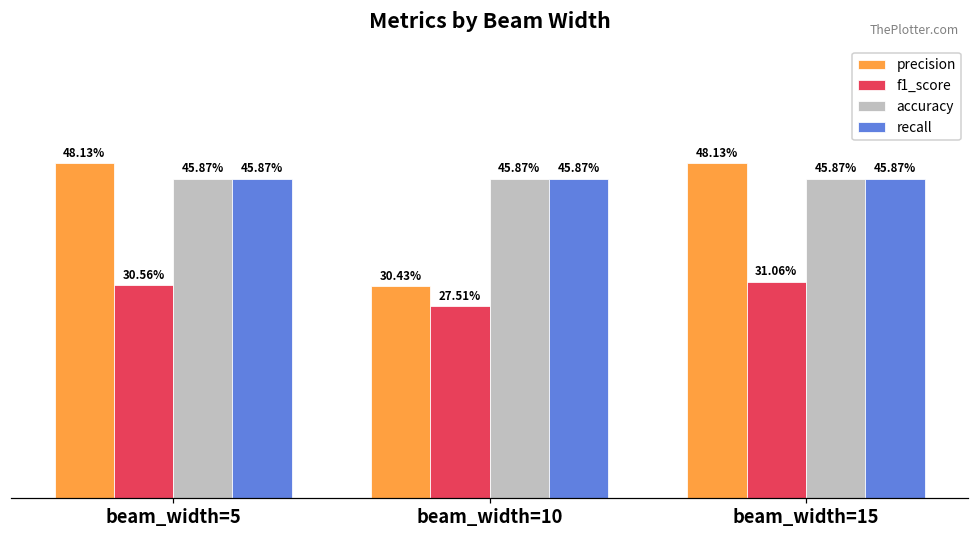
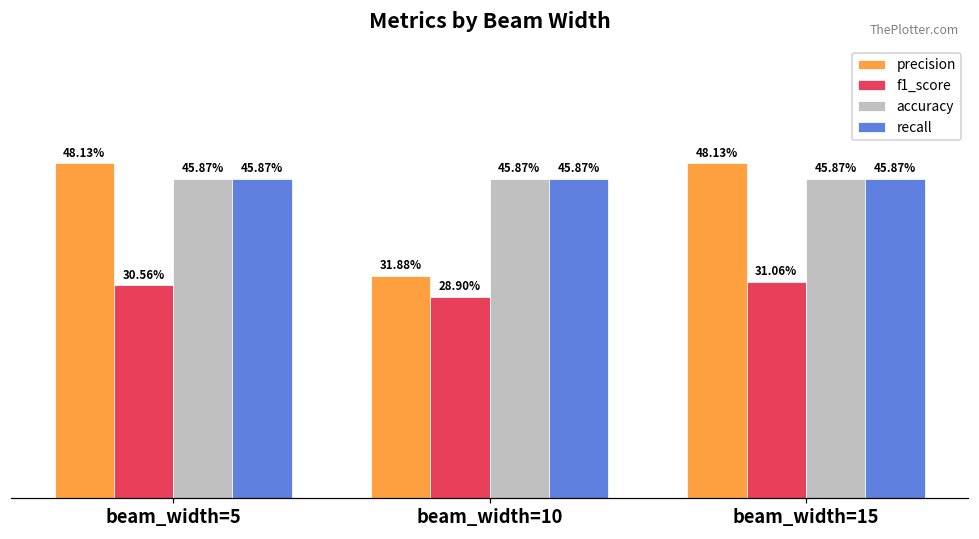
  {
    "precision": {
      "beam_width=5": "48.13%",
-     "beam_width=10": "30.43%",
+     "beam_width=10": "31.88%",
      "beam_width=15": "48.13%"
    },
    "f1_score": {
      "beam_width=5": "30.56%",
-     "beam_width=10": "27.51%",
+     "beam_width=10": "28.90%",
      "beam_width=15": "31.06%"
    },
    "accuracy": {
      "beam_width=5": "45.87%",
      "beam_width=10": "45.87%",
      "beam_width=15": "45.87%"
    },
    "recall": {
      "beam_width=5": "45.87%",
      "beam_width=10": "45.87%",
      "beam_width=15": "45.87%"
    }
  }
